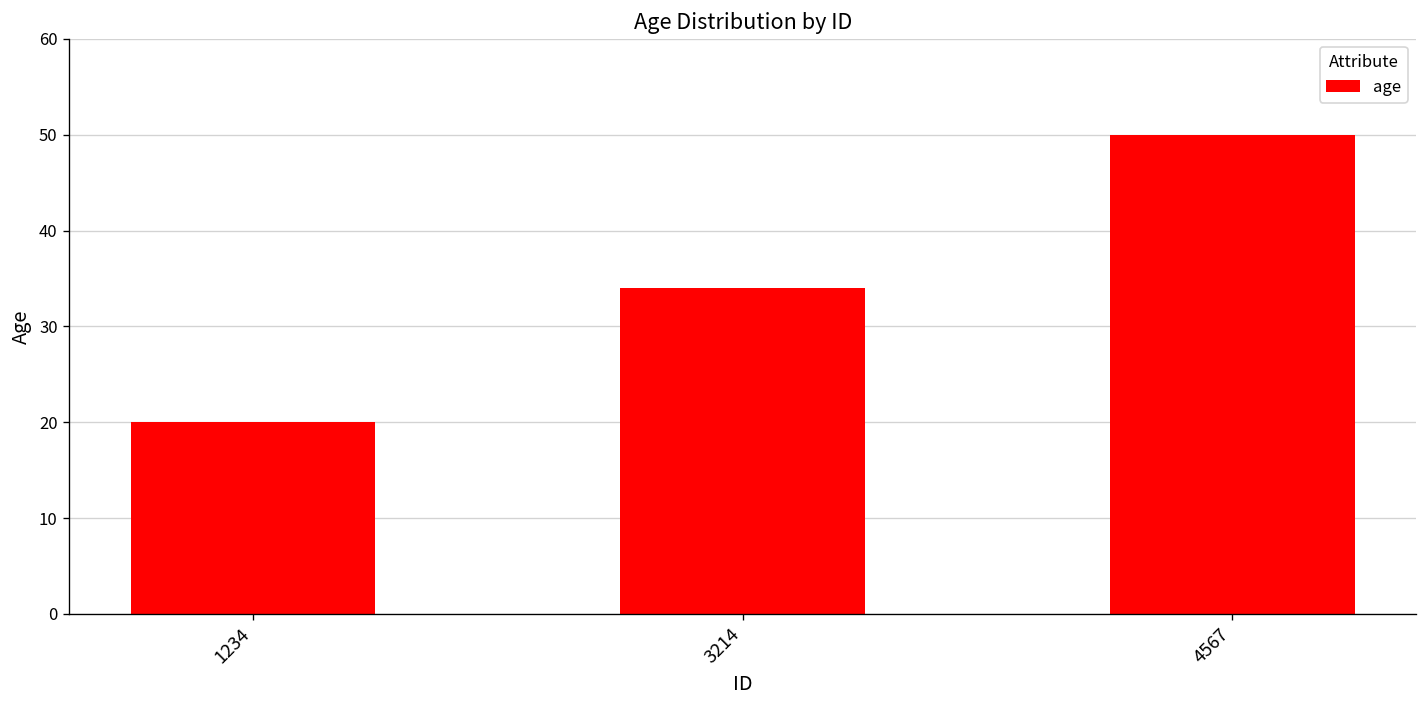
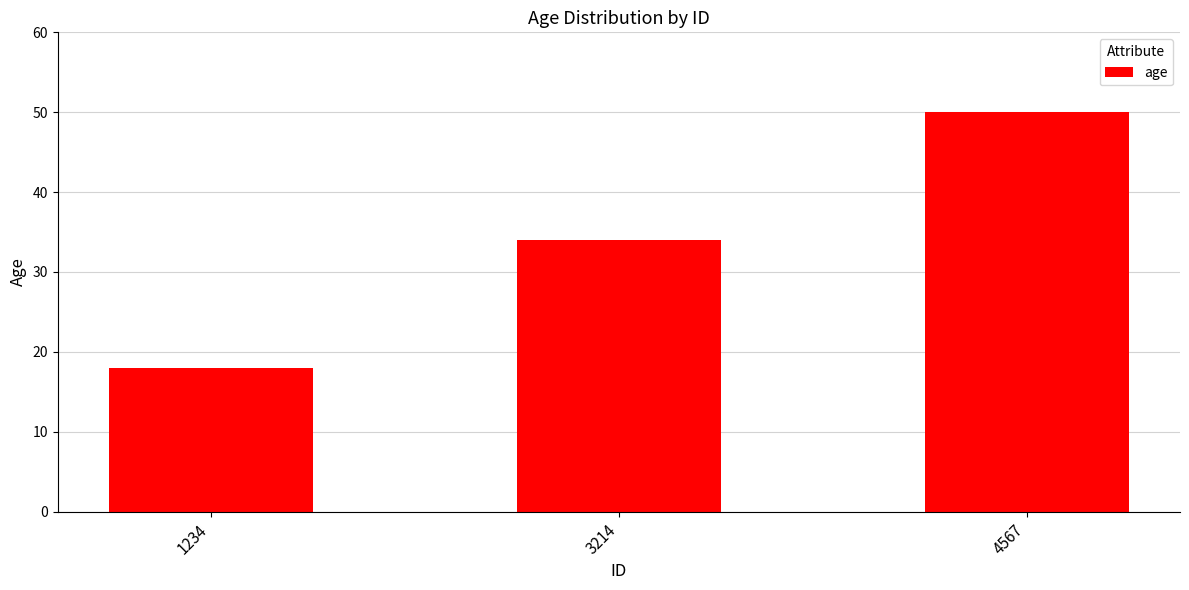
  {
-   "1234": 20,
+   "1234": 18,
    "3214": 34,
    "4567": 50
  }
